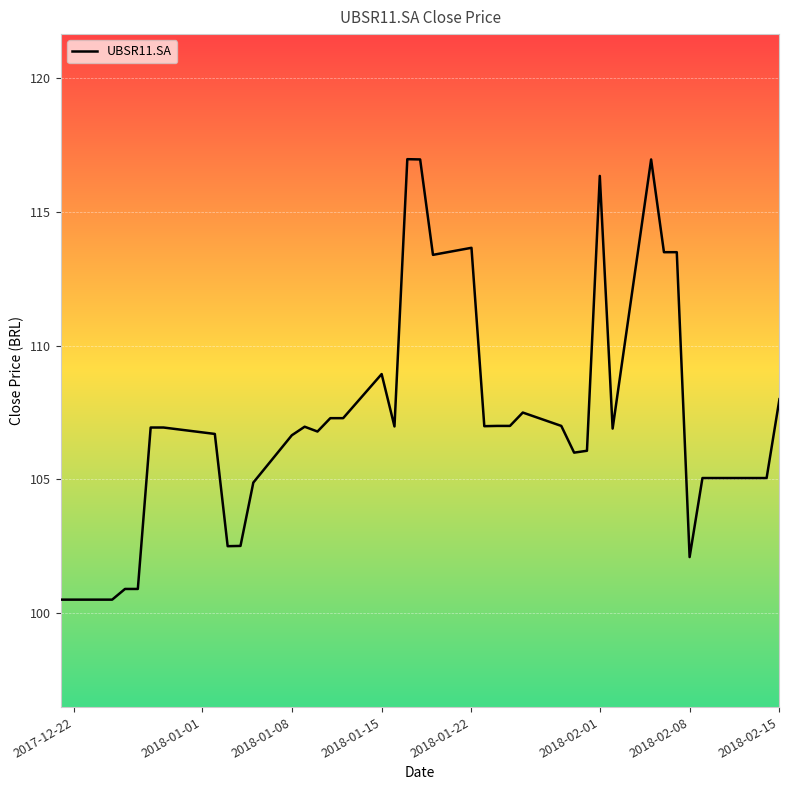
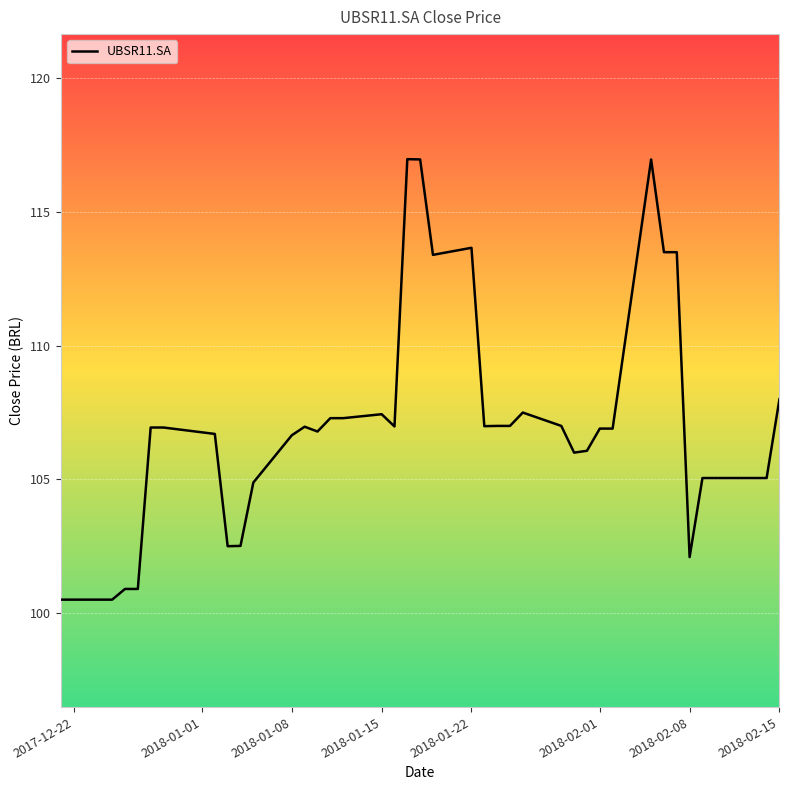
  {
    "2017-12-22": 100.5,
    "2018-01-08": 106.7,
-   "2018-01-15": 108.9,
+   "2018-01-15": 107.4,
    "2018-01-22": 113.7,
-   "2018-02-01": 116.4,
+   "2018-02-01": 106.9,
    "2018-02-08": 102.1,
    "2018-02-15": 108.0
  }
